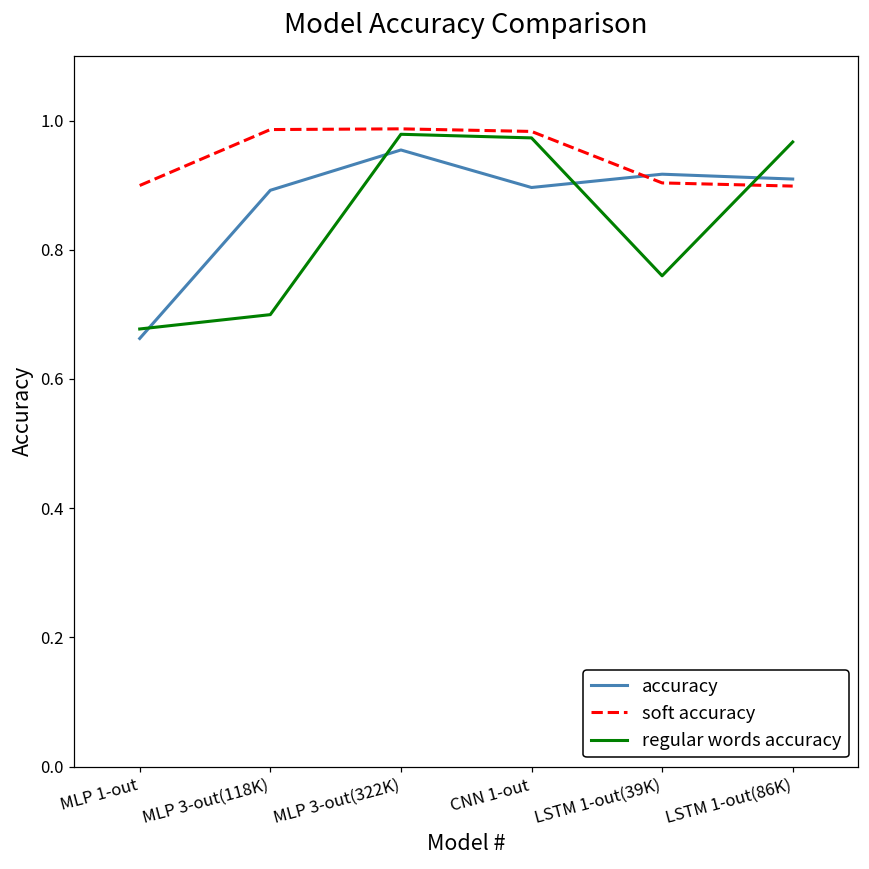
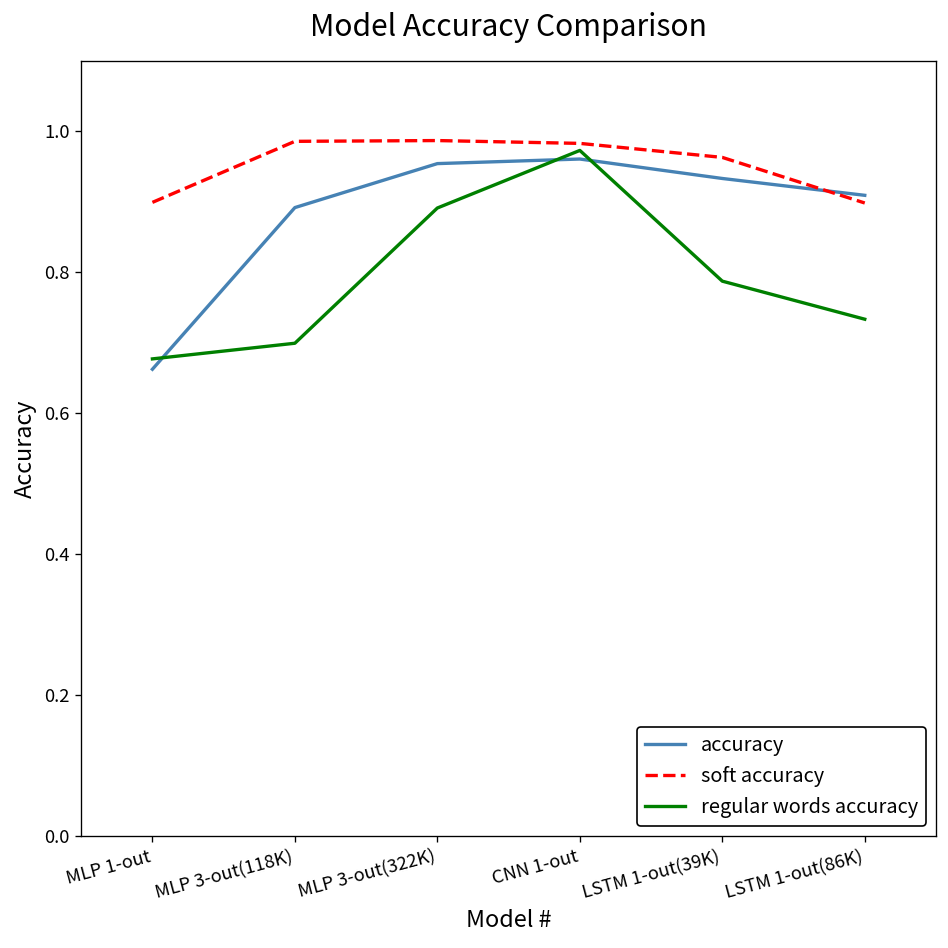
  {
    "accuracy": {
      "MLP 1-out": 0.66,
      "MLP 3-out(118K)": 0.89,
      "MLP 3-out(322K)": 0.95,
-     "CNN 1-out": 0.90,
-     "LSTM 1-out(39K)": 0.92,
+     "CNN 1-out": 0.96,
+     "LSTM 1-out(39K)": 0.93,
      "LSTM 1-out(86K)": 0.91
    },
    "soft accuracy": {
      "MLP 1-out": 0.90,
      "MLP 3-out(118K)": 0.99,
      "MLP 3-out(322K)": 0.99,
      "CNN 1-out": 0.98,
-     "LSTM 1-out(39K)": 0.90,
+     "LSTM 1-out(39K)": 0.96,
      "LSTM 1-out(86K)": 0.90
    },
    "regular words accuracy": {
      "MLP 1-out": 0.68,
      "MLP 3-out(118K)": 0.70,
-     "MLP 3-out(322K)": 0.98,
+     "MLP 3-out(322K)": 0.89,
      "CNN 1-out": 0.97,
-     "LSTM 1-out(39K)": 0.76,
-     "LSTM 1-out(86K)": 0.97
+     "LSTM 1-out(39K)": 0.79,
+     "LSTM 1-out(86K)": 0.73
    }
  }
